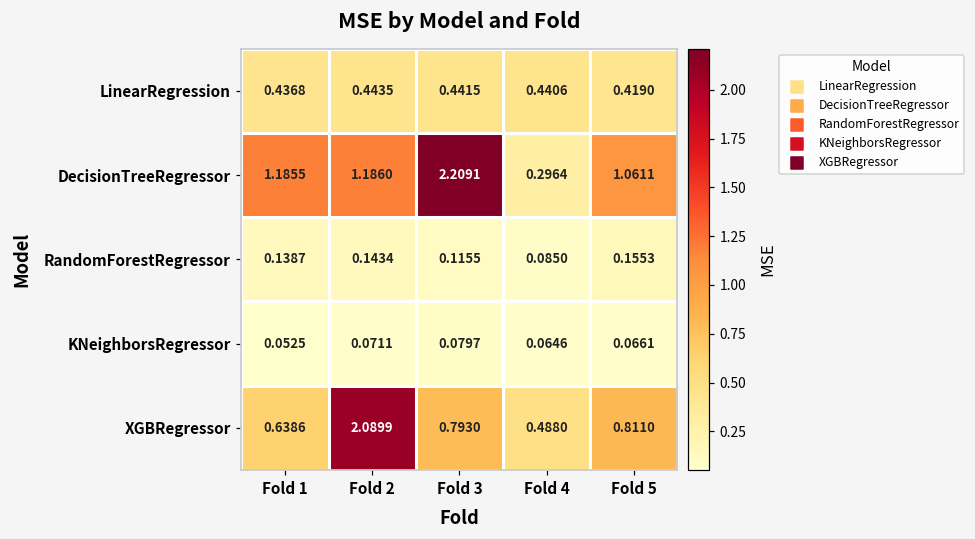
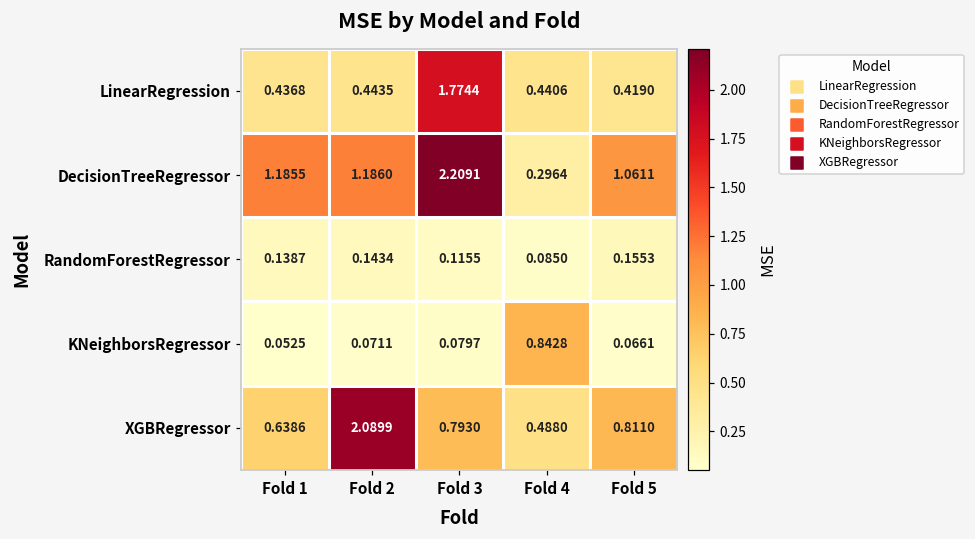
  {
    "LinearRegression": {
      "Fold 1": 0.4368,
      "Fold 2": 0.4435,
-     "Fold 3": 0.4415,
+     "Fold 3": 1.7744,
      "Fold 4": 0.4406,
      "Fold 5": 0.4190
    },
    "DecisionTreeRegressor": {
      "Fold 1": 1.1855,
      "Fold 2": 1.1860,
      "Fold 3": 2.2091,
      "Fold 4": 0.2964,
      "Fold 5": 1.0611
    },
    "RandomForestRegressor": {
      "Fold 1": 0.1387,
      "Fold 2": 0.1434,
      "Fold 3": 0.1155,
      "Fold 4": 0.0850,
      "Fold 5": 0.1553
    },
    "KNeighborsRegressor": {
      "Fold 1": 0.0525,
      "Fold 2": 0.0711,
      "Fold 3": 0.0797,
-     "Fold 4": 0.0646,
+     "Fold 4": 0.8428,
      "Fold 5": 0.0661
    },
    "XGBRegressor": {
      "Fold 1": 0.6386,
      "Fold 2": 2.0899,
      "Fold 3": 0.7930,
      "Fold 4": 0.4880,
      "Fold 5": 0.8110
    }
  }
